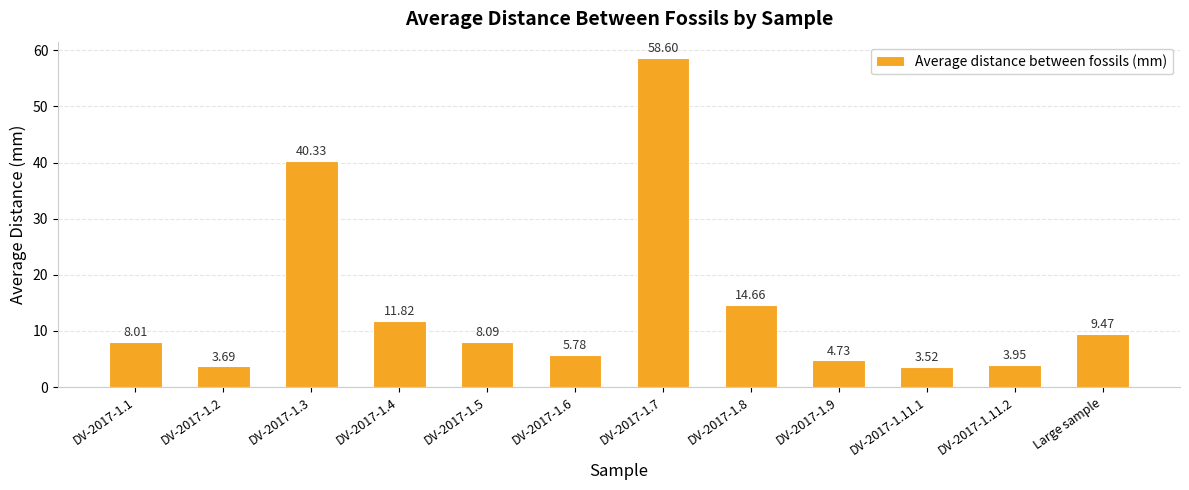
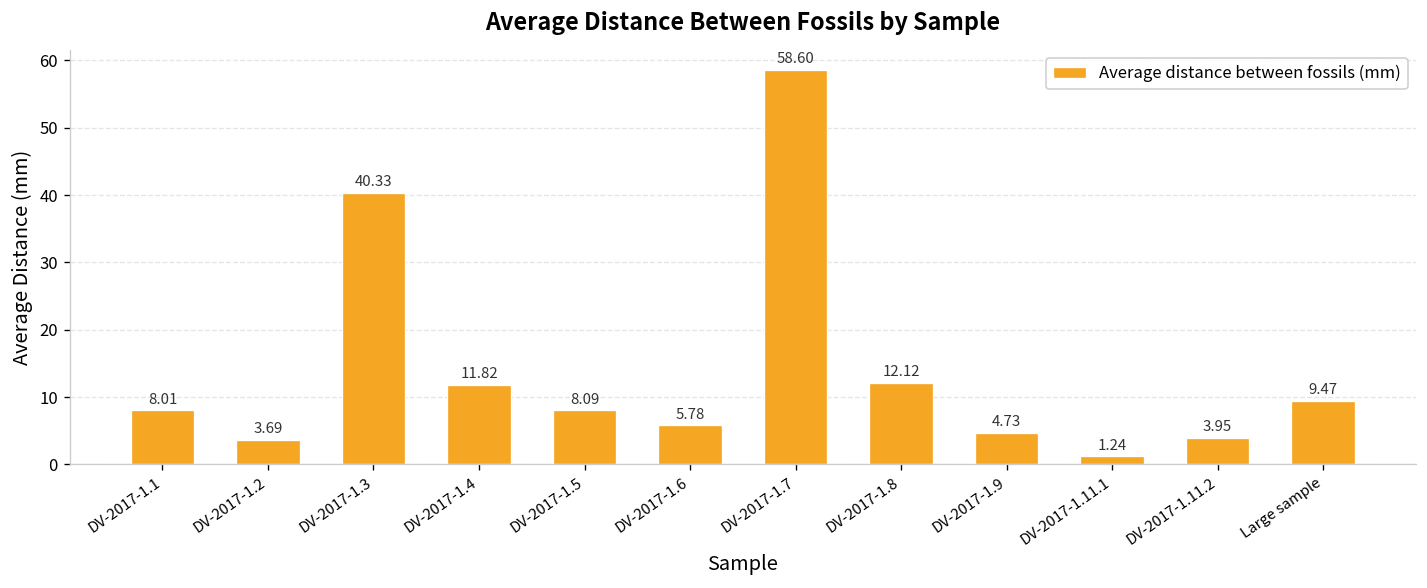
  {
    "DV-2017-1.1": 8.01,
    "DV-2017-1.2": 3.69,
    "DV-2017-1.3": 40.33,
    "DV-2017-1.4": 11.82,
    "DV-2017-1.5": 8.09,
    "DV-2017-1.6": 5.78,
    "DV-2017-1.7": 58.60,
-   "DV-2017-1.8": 14.66,
+   "DV-2017-1.8": 12.12,
    "DV-2017-1.9": 4.73,
-   "DV-2017-1.11.1": 3.52,
+   "DV-2017-1.11.1": 1.24,
    "DV-2017-1.11.2": 3.95,
    "Large sample": 9.47
  }
